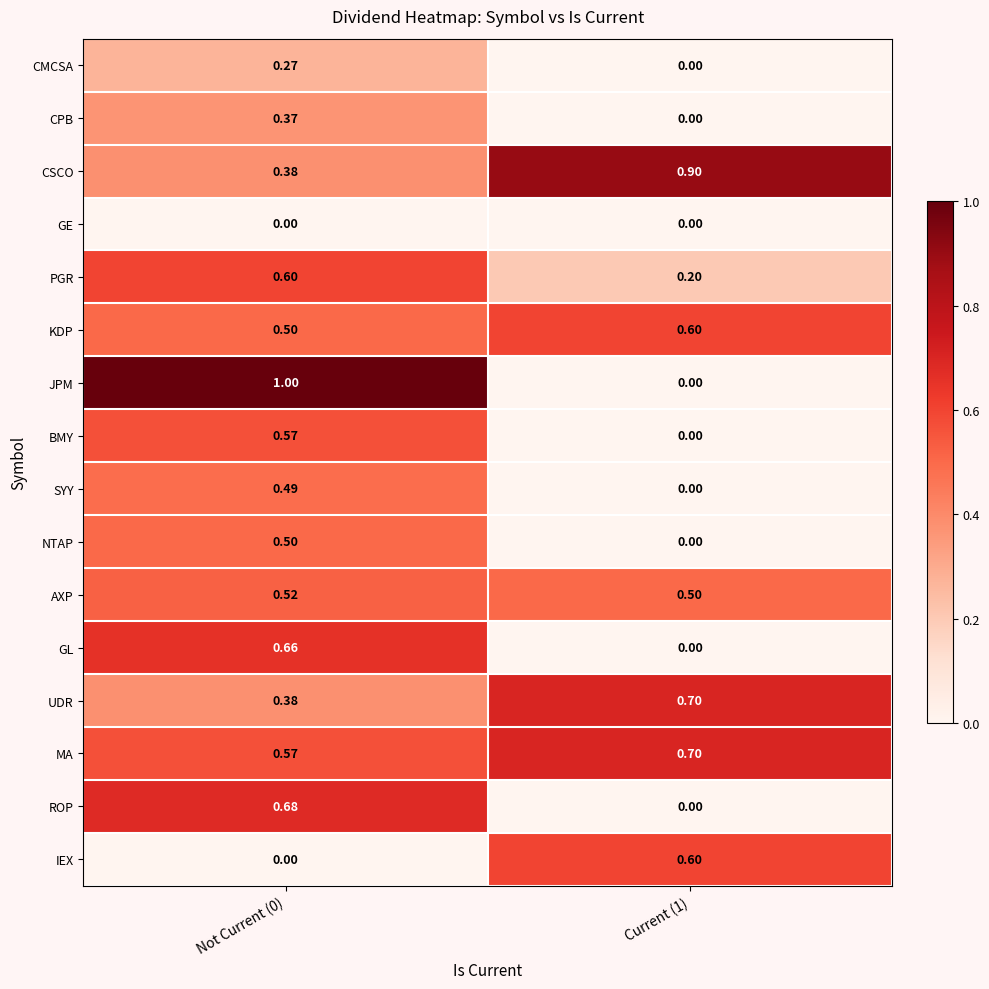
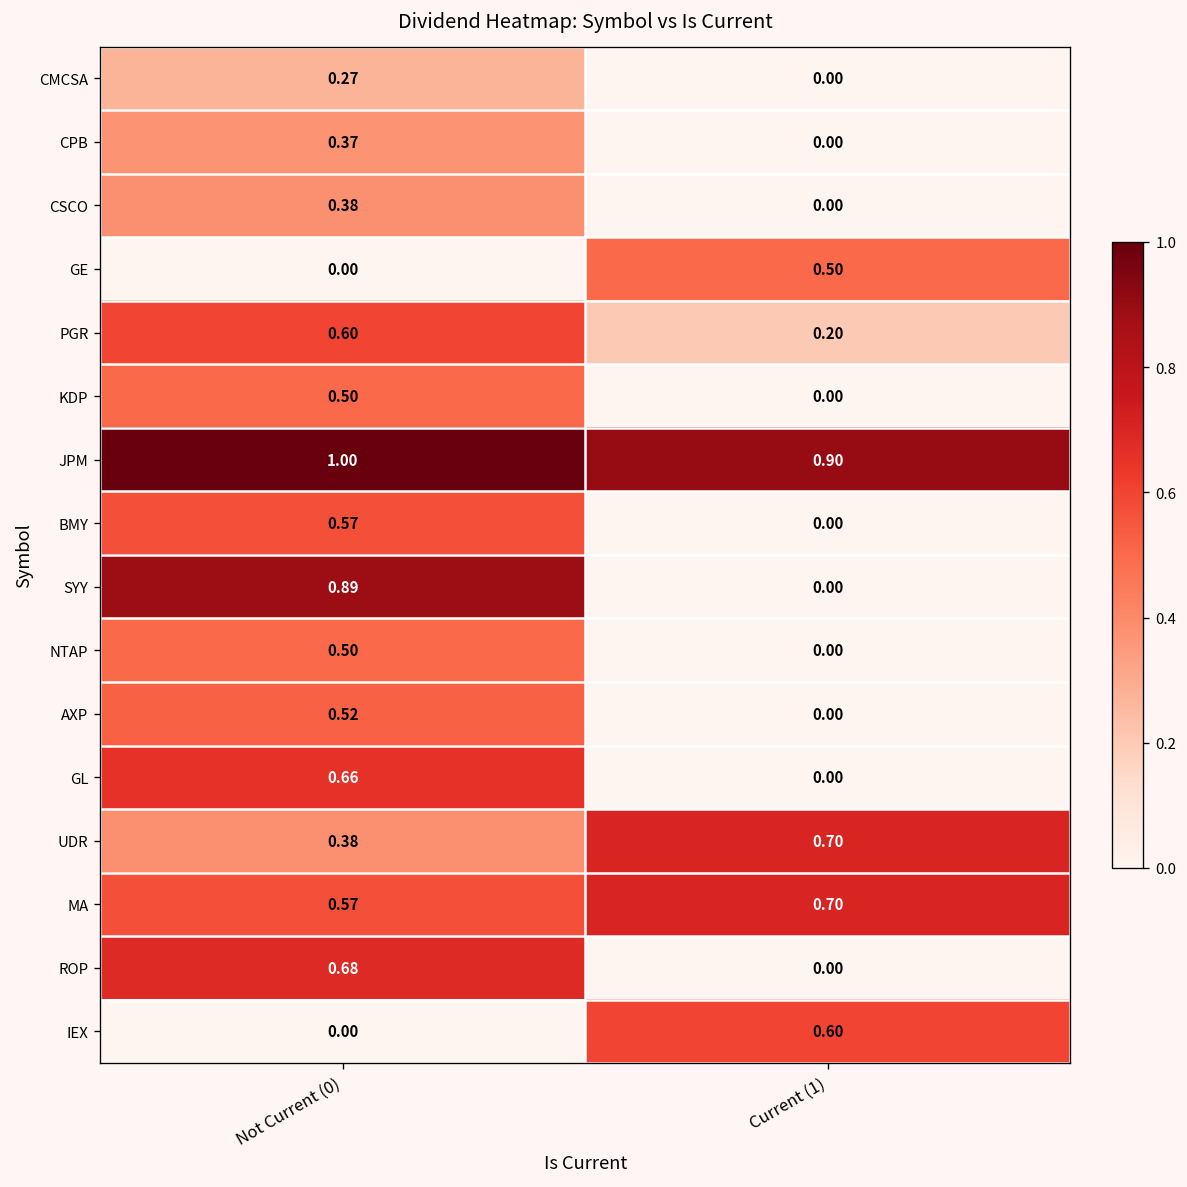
  {
    "CMCSA": {
      "Not Current (0)": 0.27,
      "Current (1)": 0.00
    },
    "CPB": {
      "Not Current (0)": 0.37,
      "Current (1)": 0.00
    },
    "CSCO": {
      "Not Current (0)": 0.38,
-     "Current (1)": 0.90
+     "Current (1)": 0.00
    },
    "GE": {
      "Not Current (0)": 0.00,
-     "Current (1)": 0.00
+     "Current (1)": 0.50
    },
    "PGR": {
      "Not Current (0)": 0.60,
      "Current (1)": 0.20
    },
    "KDP": {
      "Not Current (0)": 0.50,
-     "Current (1)": 0.60
+     "Current (1)": 0.00
    },
    "JPM": {
      "Not Current (0)": 1.00,
-     "Current (1)": 0.00
+     "Current (1)": 0.90
    },
    "BMY": {
      "Not Current (0)": 0.57,
      "Current (1)": 0.00
    },
    "SYY": {
-     "Not Current (0)": 0.49,
+     "Not Current (0)": 0.89,
      "Current (1)": 0.00
    },
    "NTAP": {
      "Not Current (0)": 0.50,
      "Current (1)": 0.00
    },
    "AXP": {
      "Not Current (0)": 0.52,
-     "Current (1)": 0.50
+     "Current (1)": 0.00
    },
    "GL": {
      "Not Current (0)": 0.66,
      "Current (1)": 0.00
    },
    "UDR": {
      "Not Current (0)": 0.38,
      "Current (1)": 0.70
    },
    "MA": {
      "Not Current (0)": 0.57,
      "Current (1)": 0.70
    },
    "ROP": {
      "Not Current (0)": 0.68,
      "Current (1)": 0.00
    },
    "IEX": {
      "Not Current (0)": 0.00,
      "Current (1)": 0.60
    }
  }
